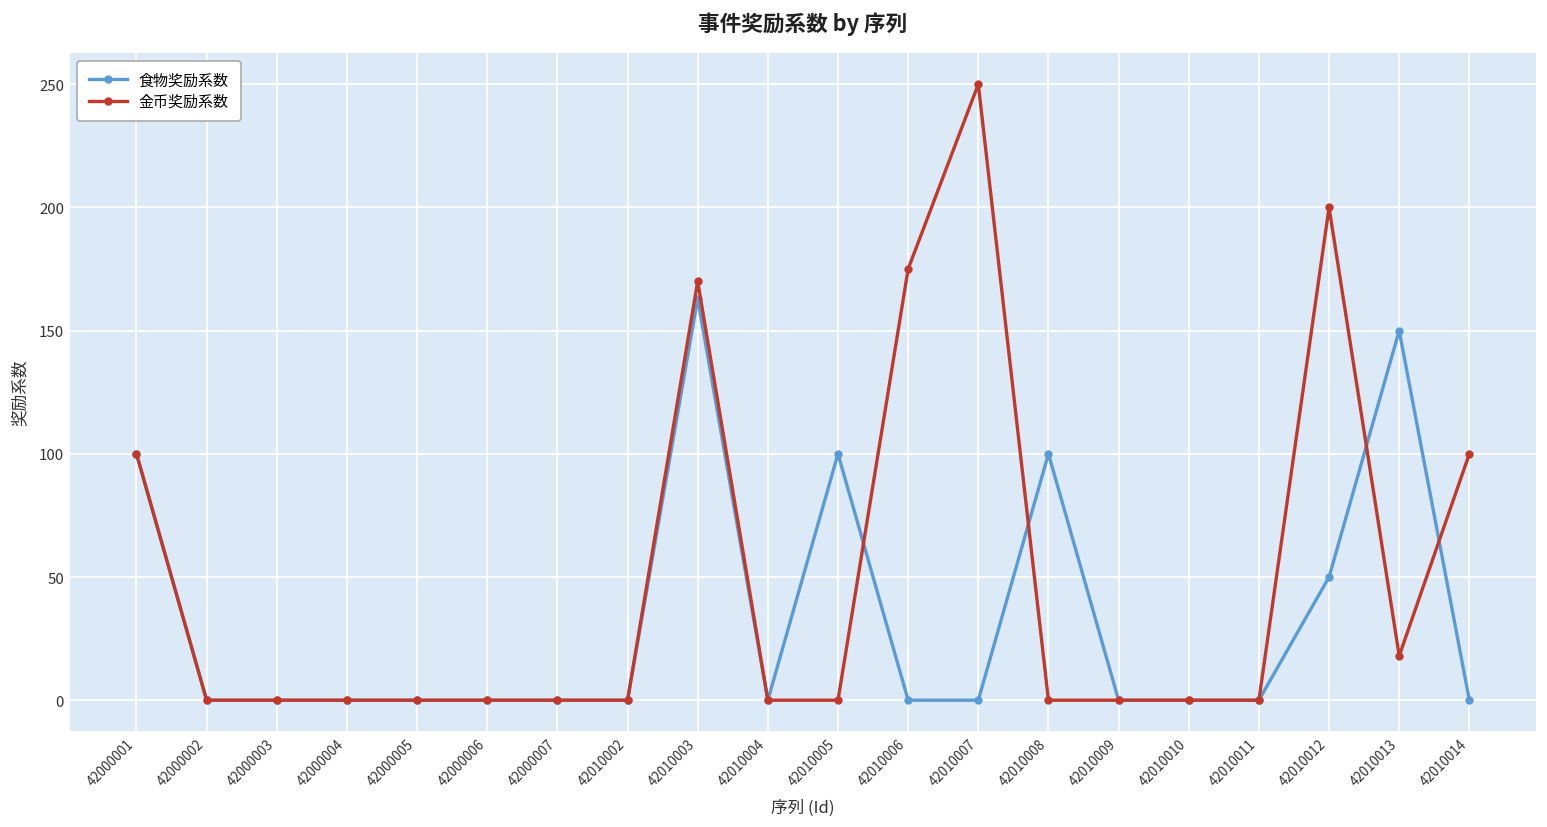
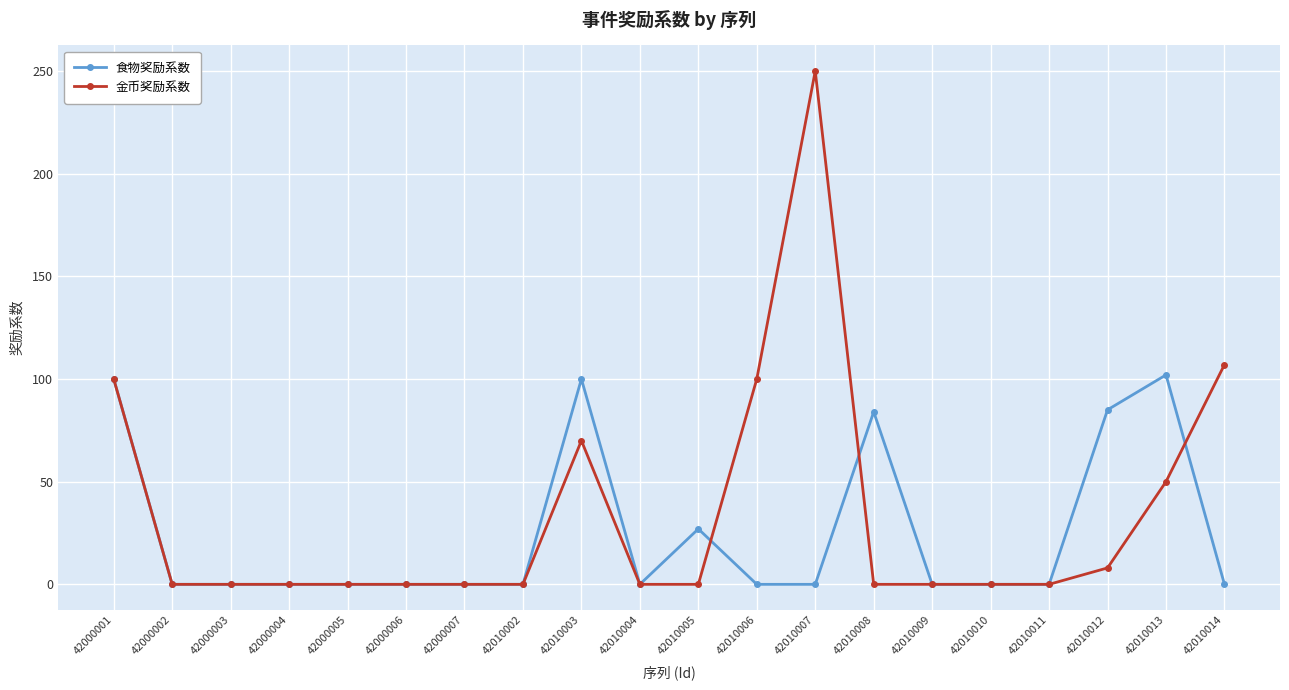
  {
    "食物奖励系数": {
-     "42010003": 163,
-     "42010005": 100,
+     "42010003": 100,
+     "42010005": 27,
      "42010006": 0,
      "42010007": 0,
-     "42010008": 100,
-     "42010012": 50,
-     "42010013": 150,
+     "42010008": 84,
+     "42010012": 85,
+     "42010013": 102,
      "42010014": 0
    },
    "金币奖励系数": {
-     "42010003": 170,
+     "42010003": 70,
      "42010005": 0,
-     "42010006": 175,
+     "42010006": 100,
      "42010007": 250,
      "42010008": 0,
-     "42010012": 200,
-     "42010013": 18,
-     "42010014": 100
+     "42010012": 8,
+     "42010013": 50,
+     "42010014": 107
    }
  }
